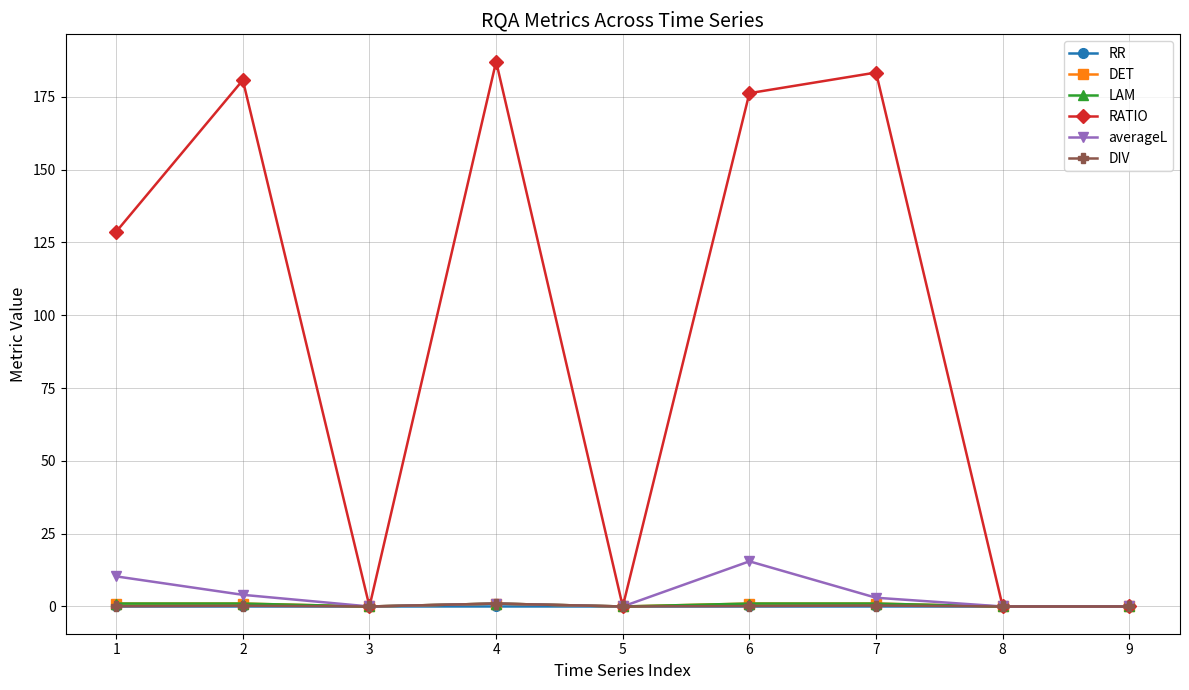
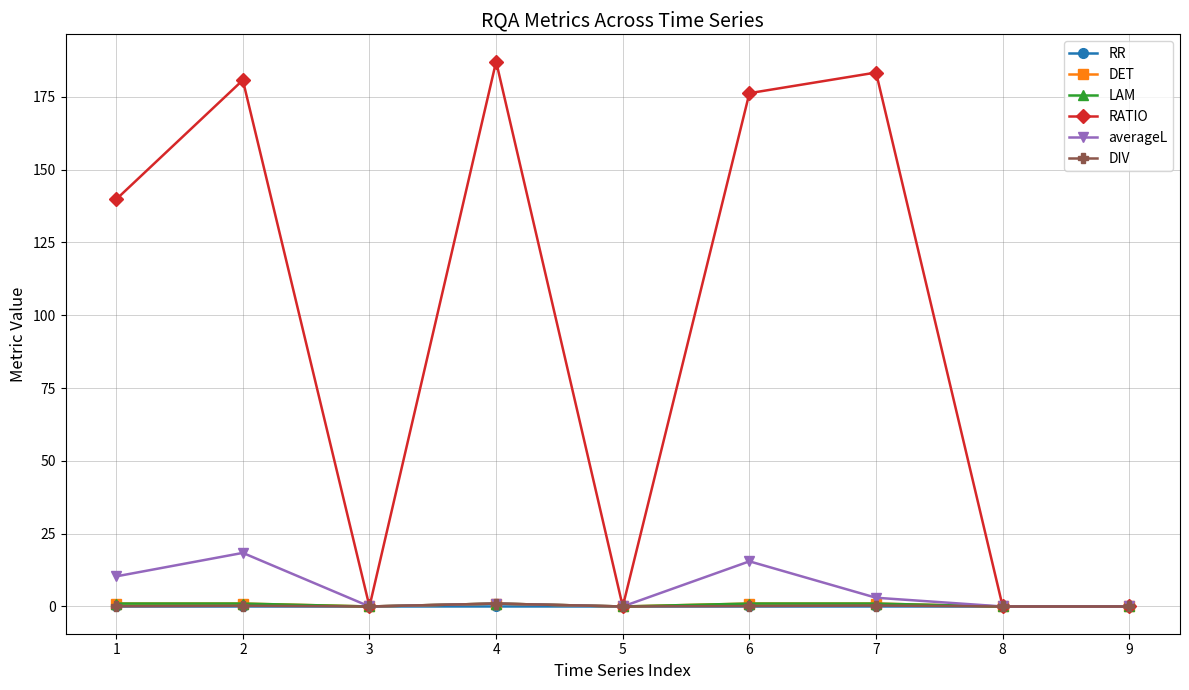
  {
    "RR": {
      "4": 0
    },
    "LAM": {
      "1": 1
    },
    "RATIO": {
-     "1": 129,
+     "1": 140,
      "2": 181,
      "4": 187,
      "6": 176,
      "7": 183
    },
    "averageL": {
      "1": 10,
-     "2": 4,
+     "2": 18,
      "6": 16,
      "7": 3
    }
  }
